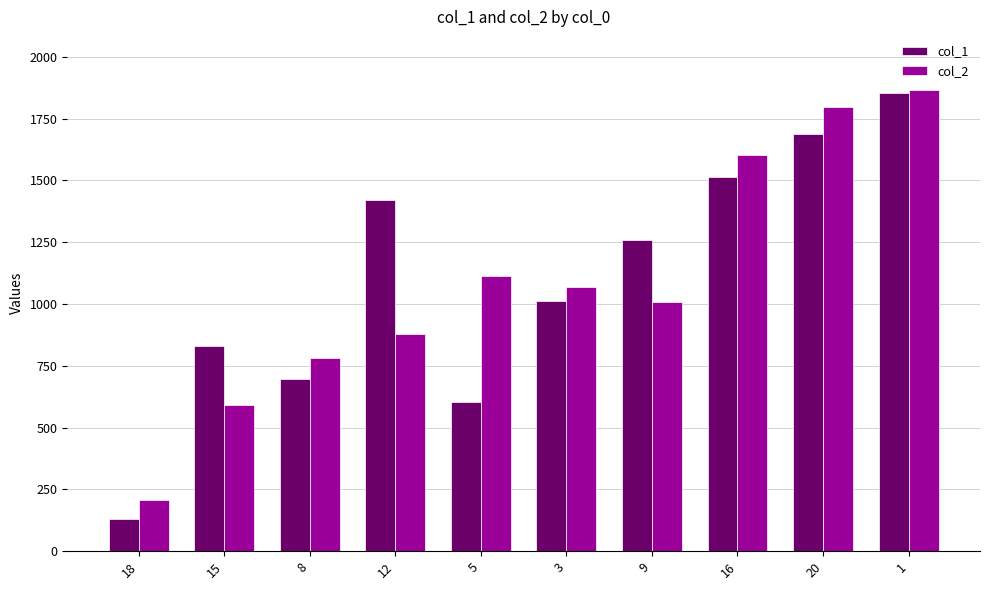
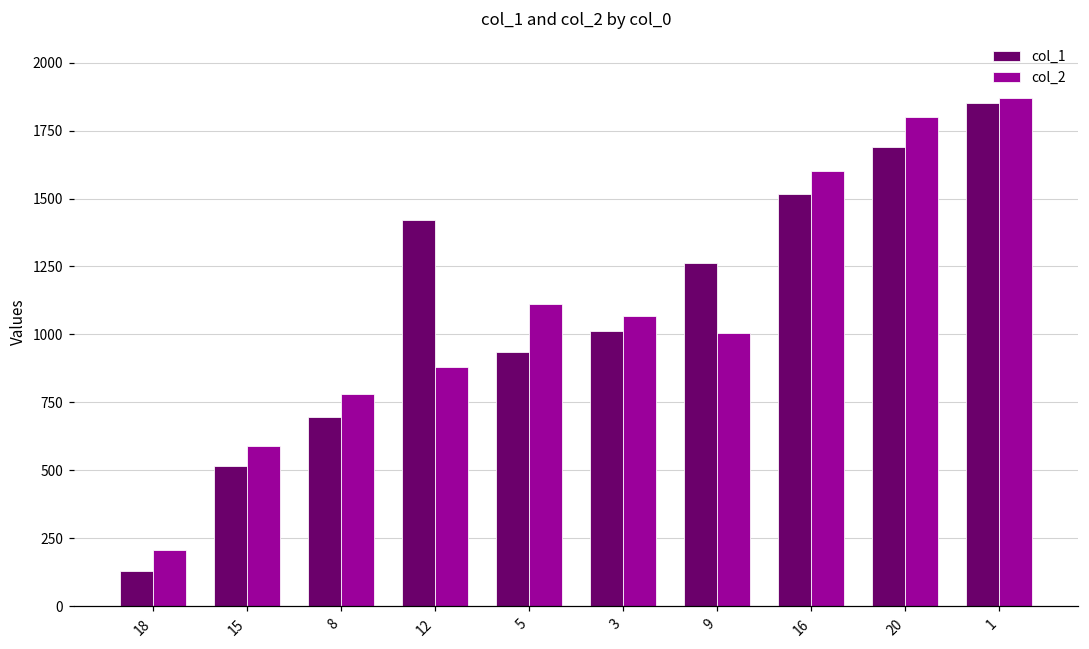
  {
    "col_1": {
      "18": 130,
-     "15": 830,
+     "15": 520,
      "8": 700,
      "12": 1420,
-     "5": 610,
+     "5": 940,
      "3": 1010,
      "9": 1260,
      "16": 1520,
      "20": 1690,
      "1": 1850
    },
    "col_2": {
      "18": 210,
      "15": 590,
      "8": 780,
      "12": 880,
      "5": 1110,
      "3": 1070,
      "9": 1010,
      "16": 1600,
      "20": 1800,
      "1": 1870
    }
  }
